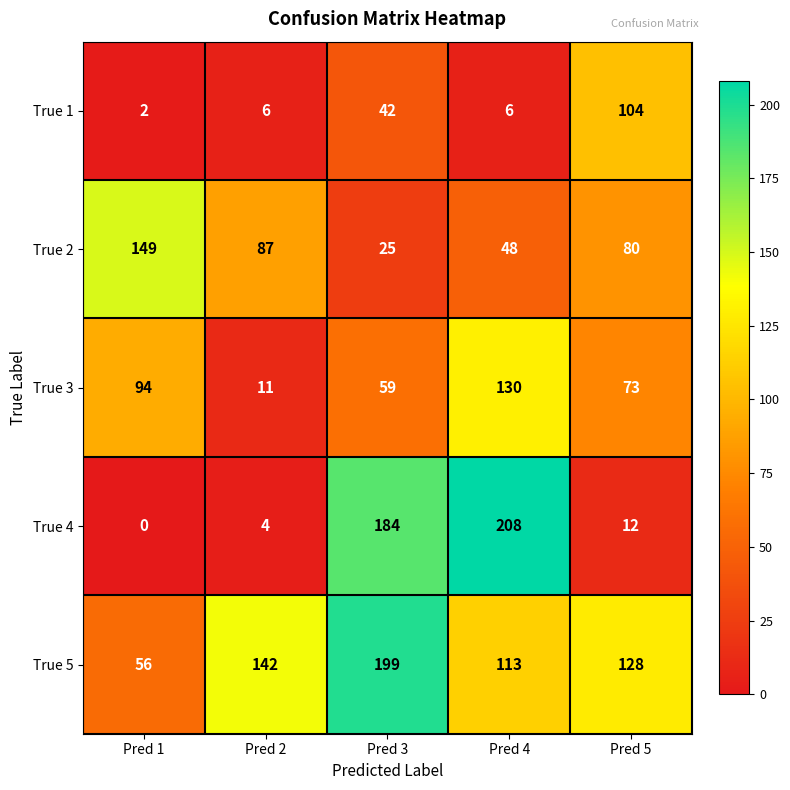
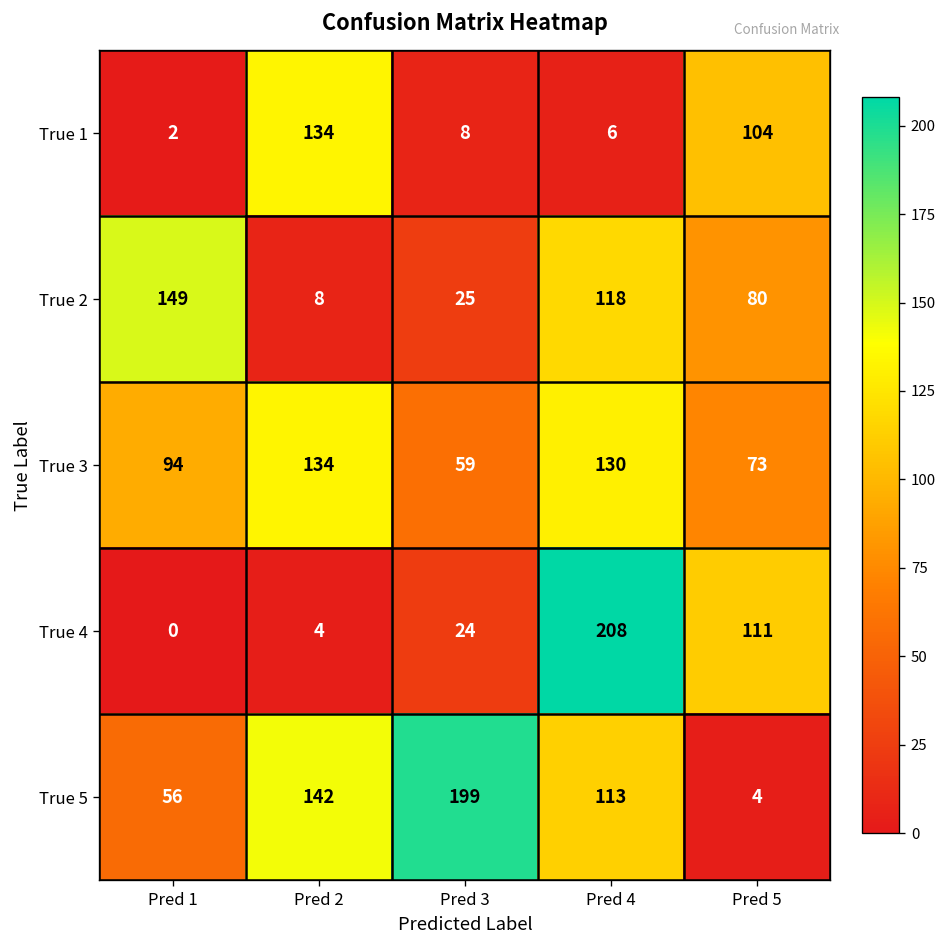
  {
    "True 1": {
      "Pred 1": 2,
-     "Pred 2": 6,
-     "Pred 3": 42,
+     "Pred 2": 134,
+     "Pred 3": 8,
      "Pred 4": 6,
      "Pred 5": 104
    },
    "True 2": {
      "Pred 1": 149,
-     "Pred 2": 87,
+     "Pred 2": 8,
      "Pred 3": 25,
-     "Pred 4": 48,
+     "Pred 4": 118,
      "Pred 5": 80
    },
    "True 3": {
      "Pred 1": 94,
-     "Pred 2": 11,
+     "Pred 2": 134,
      "Pred 3": 59,
      "Pred 4": 130,
      "Pred 5": 73
    },
    "True 4": {
      "Pred 1": 0,
      "Pred 2": 4,
-     "Pred 3": 184,
+     "Pred 3": 24,
      "Pred 4": 208,
-     "Pred 5": 12
+     "Pred 5": 111
    },
    "True 5": {
      "Pred 1": 56,
      "Pred 2": 142,
      "Pred 3": 199,
      "Pred 4": 113,
-     "Pred 5": 128
+     "Pred 5": 4
    }
  }
